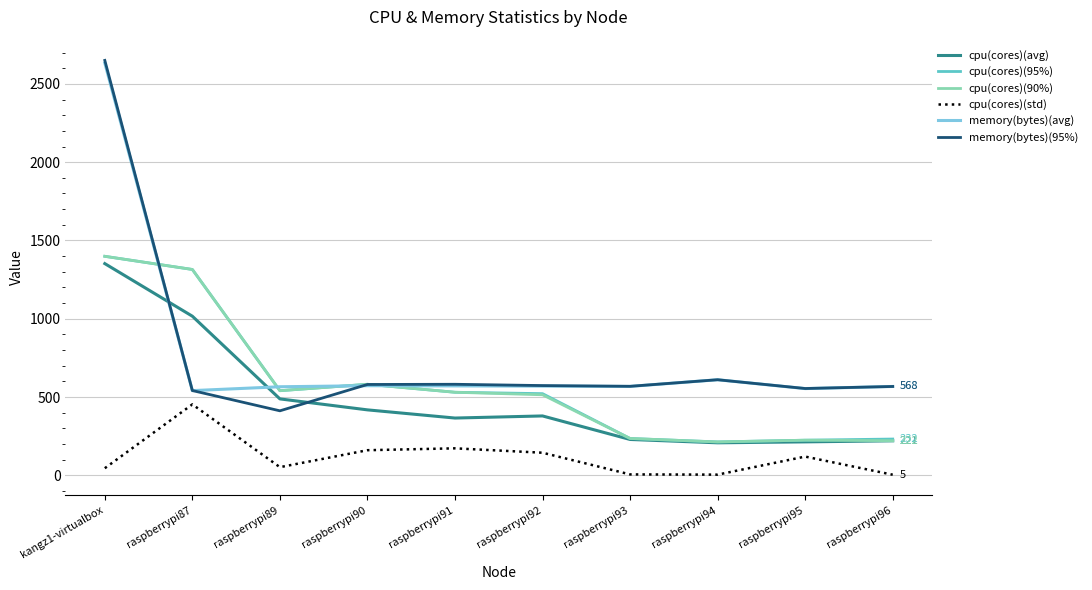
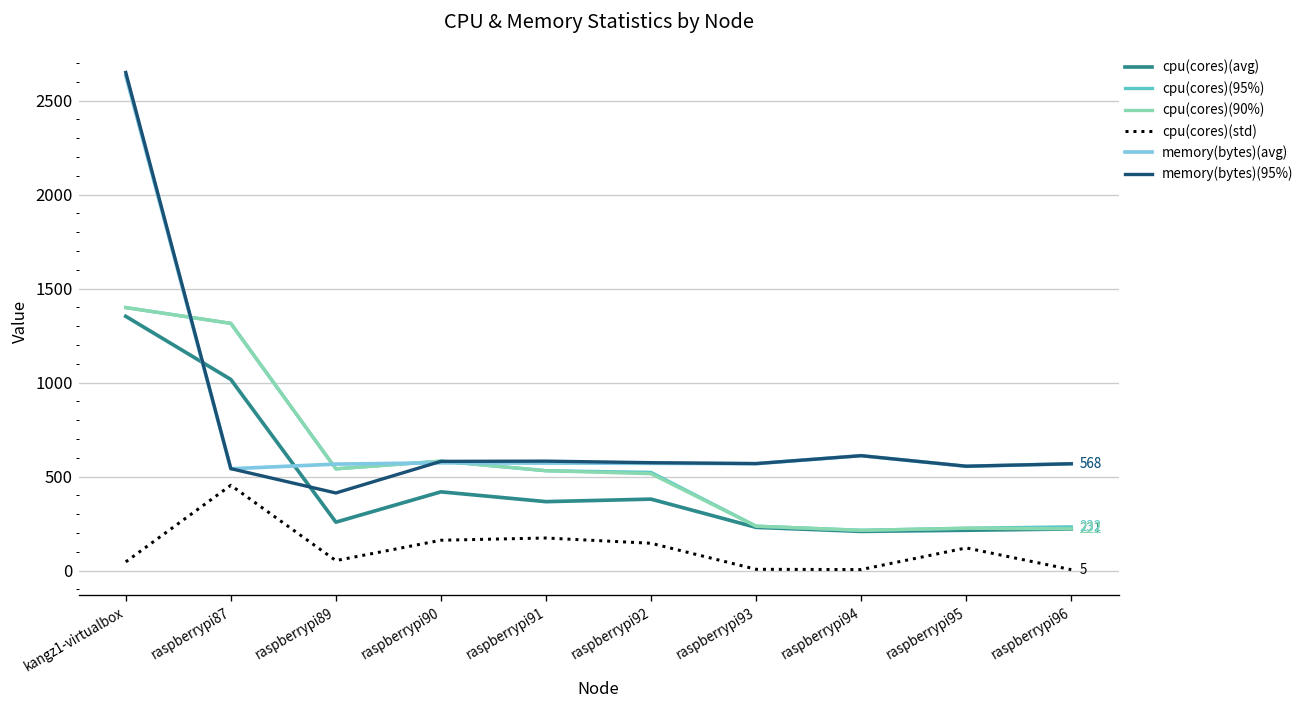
  {
    "cpu(cores)(avg)": {
      "kangz1-virtualbox": 1350,
      "raspberrypi87": 1020,
-     "raspberrypi89": 490,
+     "raspberrypi89": 260,
      "raspberrypi90": 420,
      "raspberrypi91": 370,
      "raspberrypi92": 380
    },
    "cpu(cores)(std)": {
      "raspberrypi96": 5
    },
    "memory(bytes)(95%)": {
      "kangz1-virtualbox": 2650,
      "raspberrypi89": 410
    }
  }
